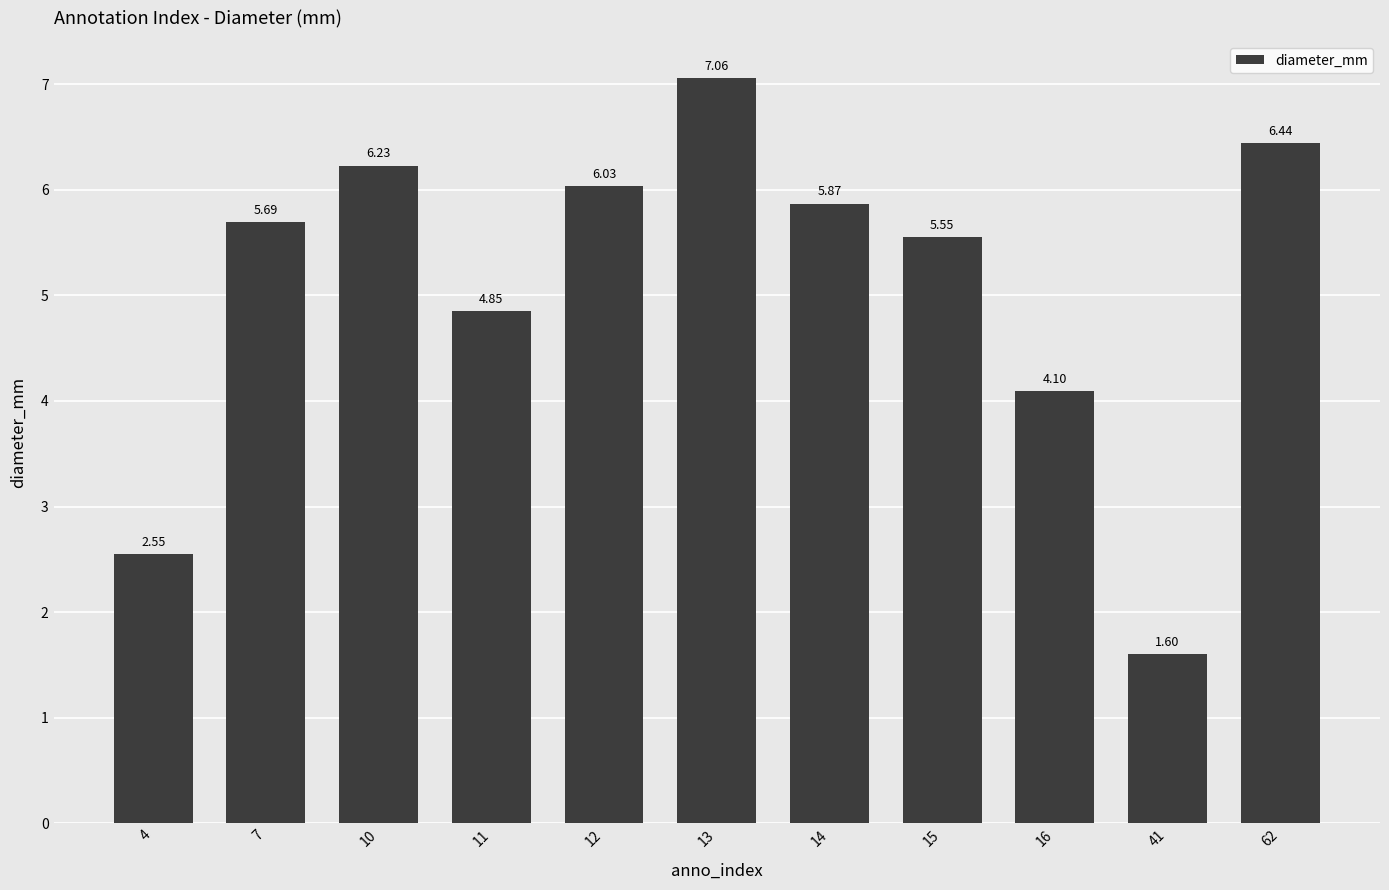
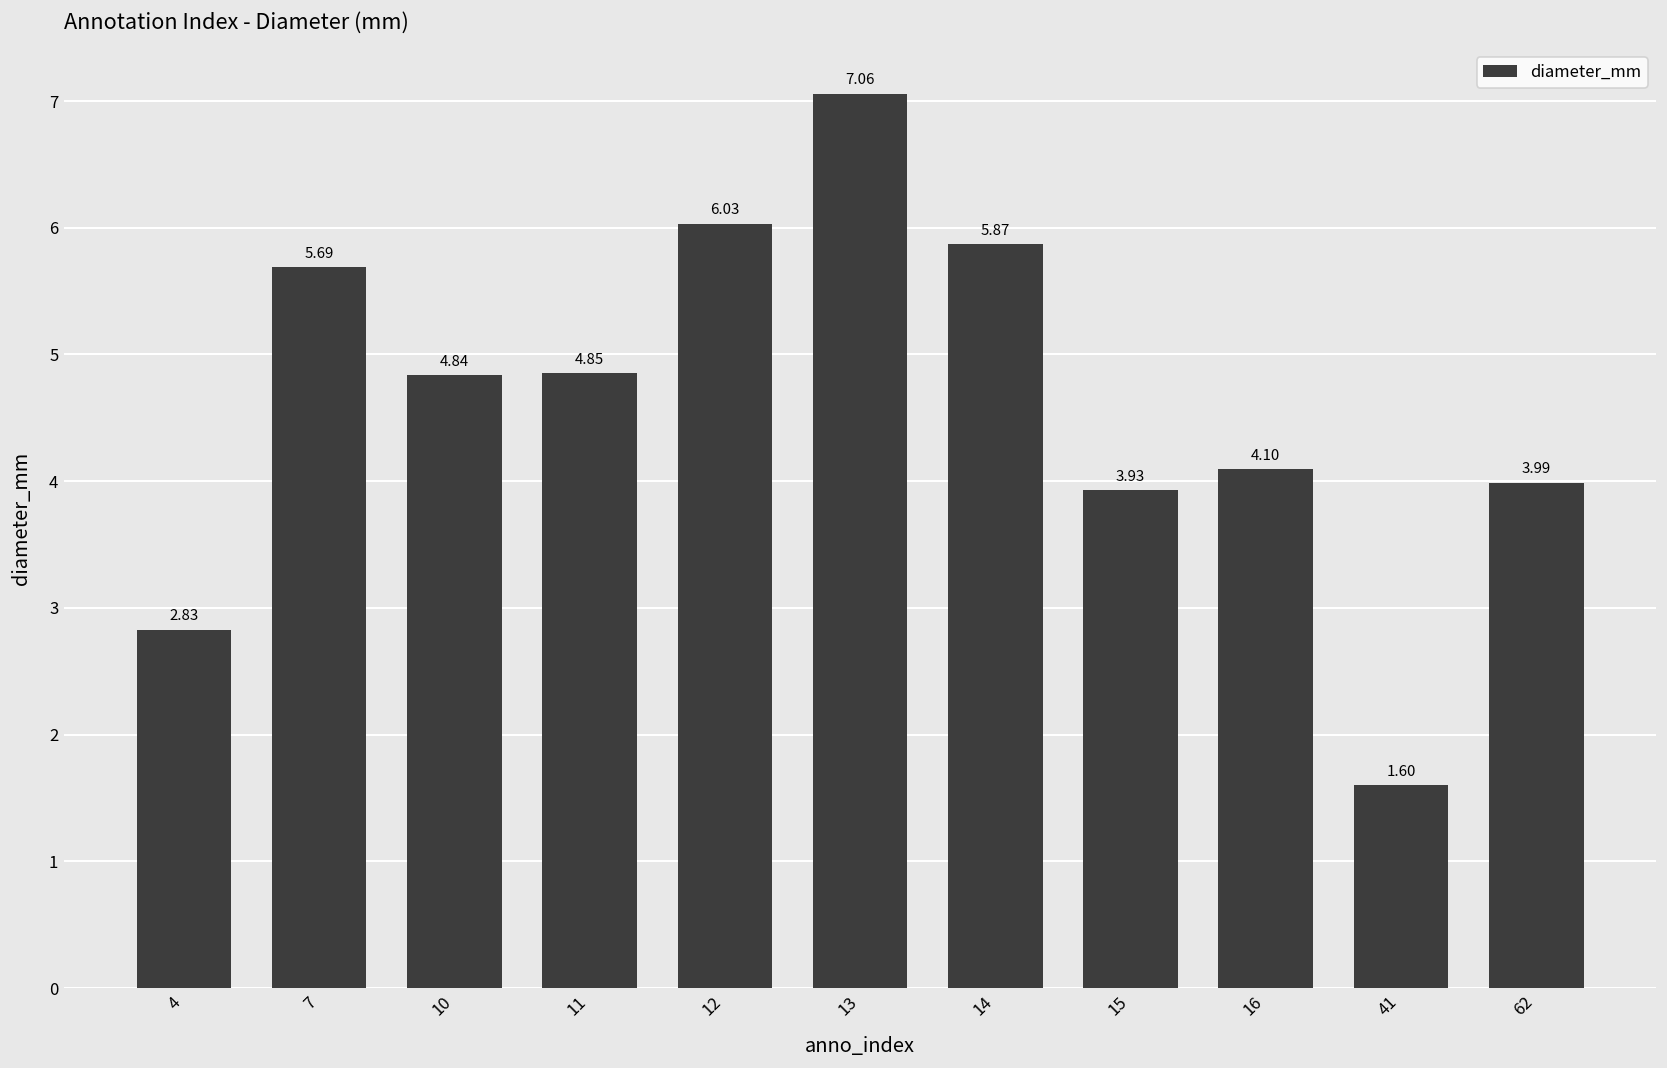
  {
-   "4": 2.55,
+   "4": 2.83,
    "7": 5.69,
-   "10": 6.23,
+   "10": 4.84,
    "11": 4.85,
    "12": 6.03,
    "13": 7.06,
    "14": 5.87,
-   "15": 5.55,
+   "15": 3.93,
    "16": 4.10,
    "41": 1.60,
-   "62": 6.44
+   "62": 3.99
  }
